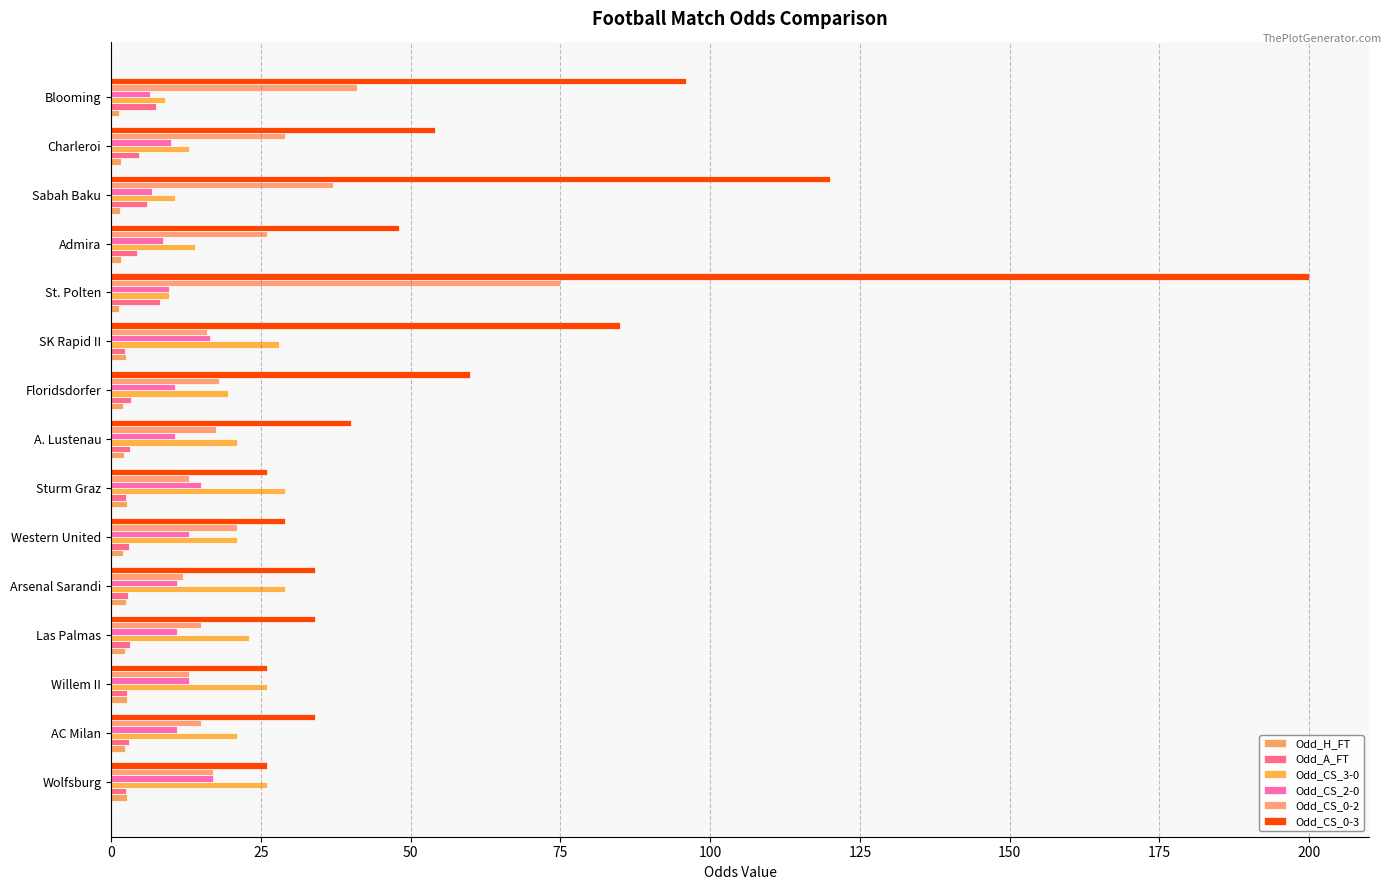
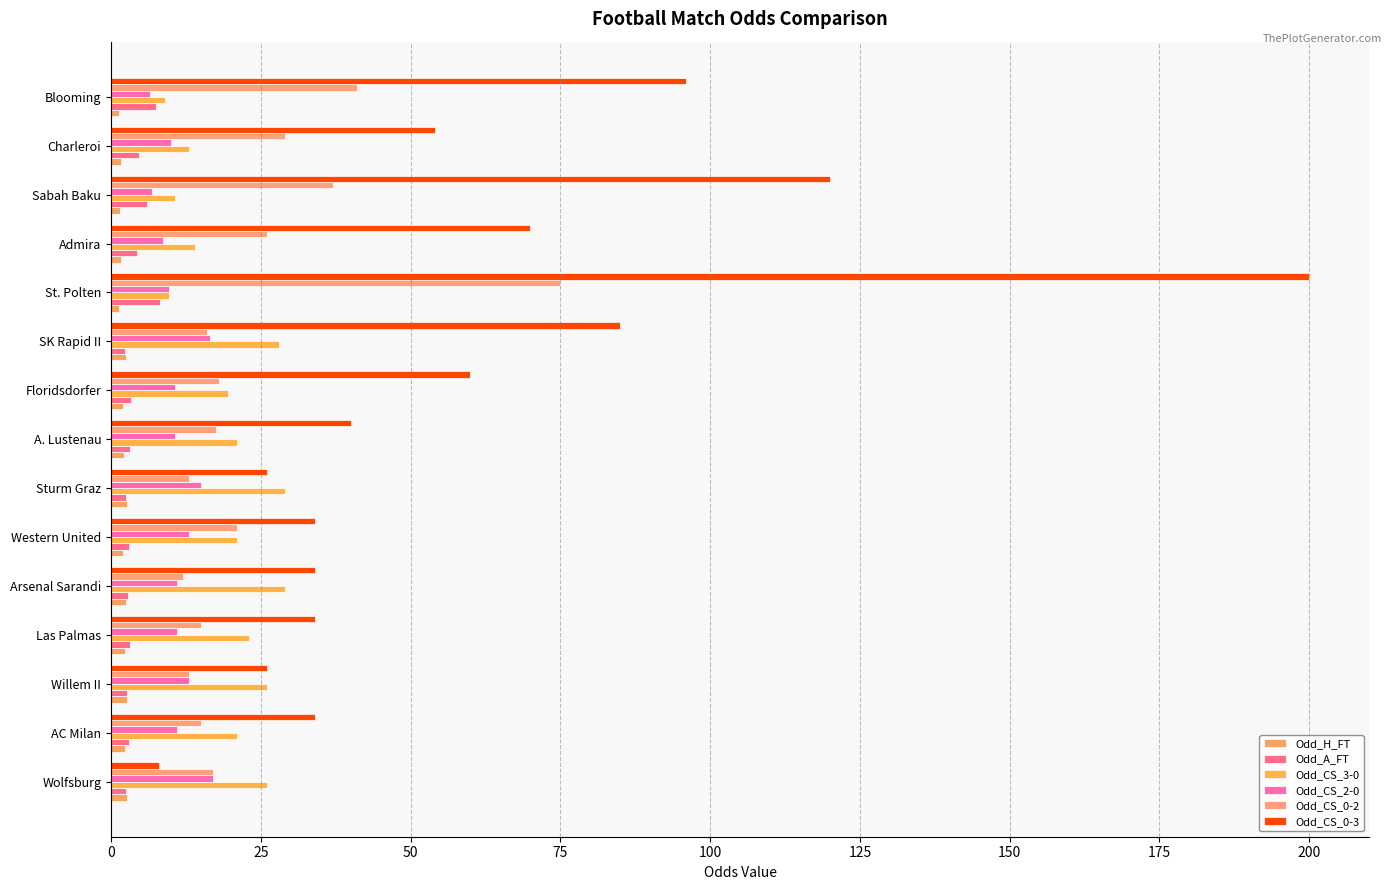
  {
    "Odd_CS_0-3": {
      "Blooming": 96,
      "Charleroi": 54,
      "Sabah Baku": 120,
-     "Admira": 48,
+     "Admira": 70,
      "St. Polten": 200,
      "SK Rapid II": 85,
      "Floridsdorfer": 60,
      "A. Lustenau": 40,
      "Sturm Graz": 26,
-     "Western United": 29,
+     "Western United": 34,
      "Arsenal Sarandi": 34,
      "Las Palmas": 34,
      "Willem II": 26,
      "AC Milan": 34,
-     "Wolfsburg": 26
+     "Wolfsburg": 8
    }
  }
